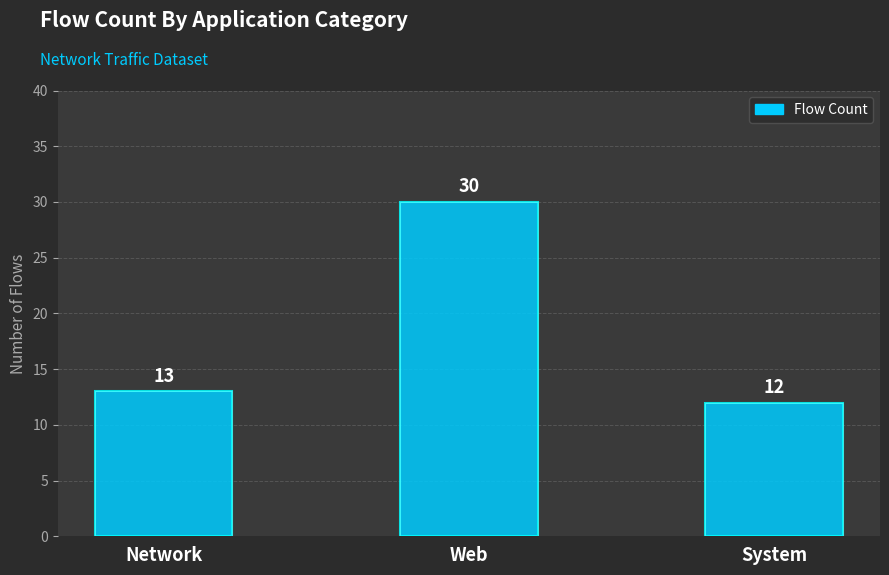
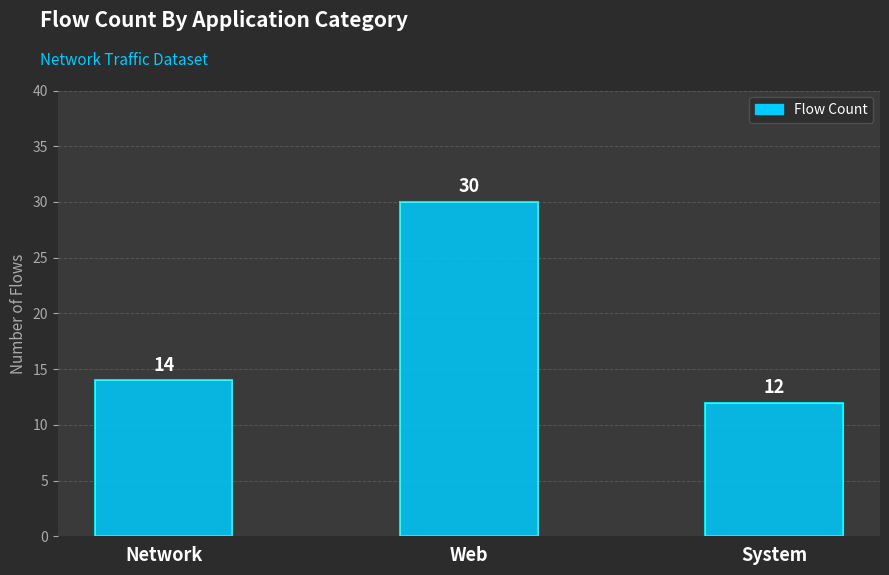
  {
-   "Network": 13,
+   "Network": 14,
    "Web": 30,
    "System": 12
  }
